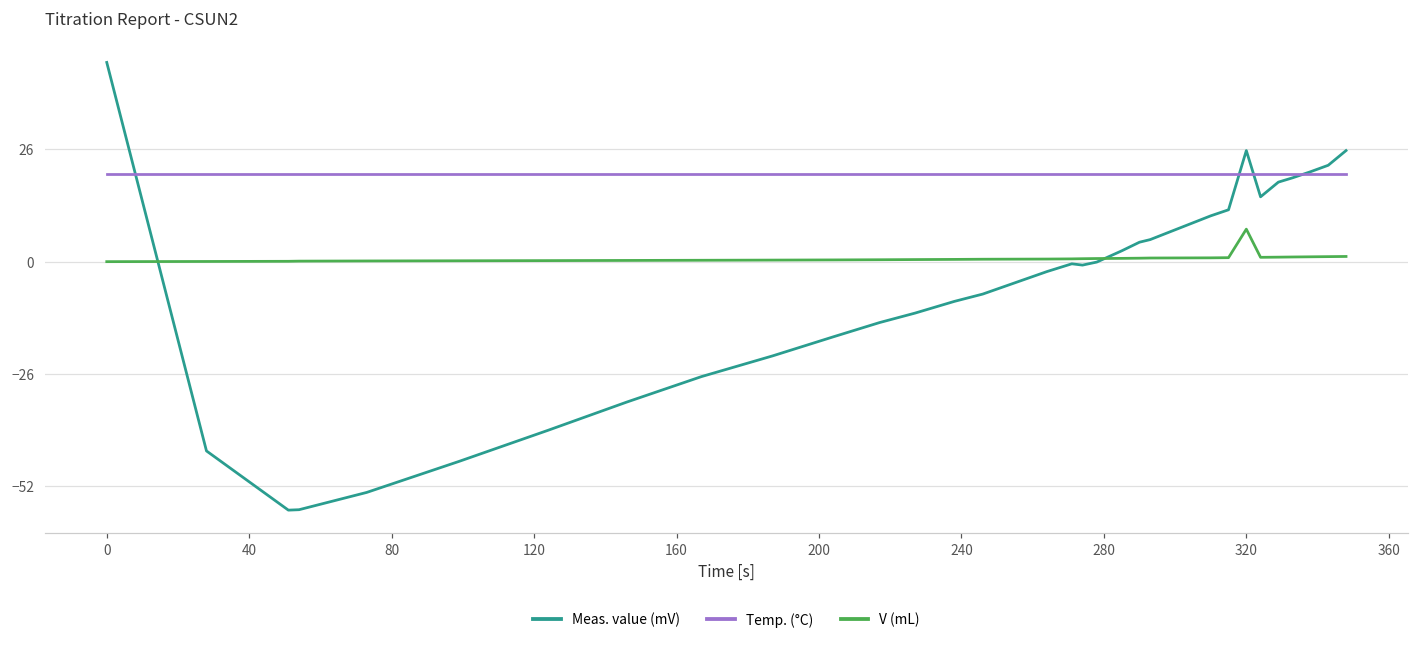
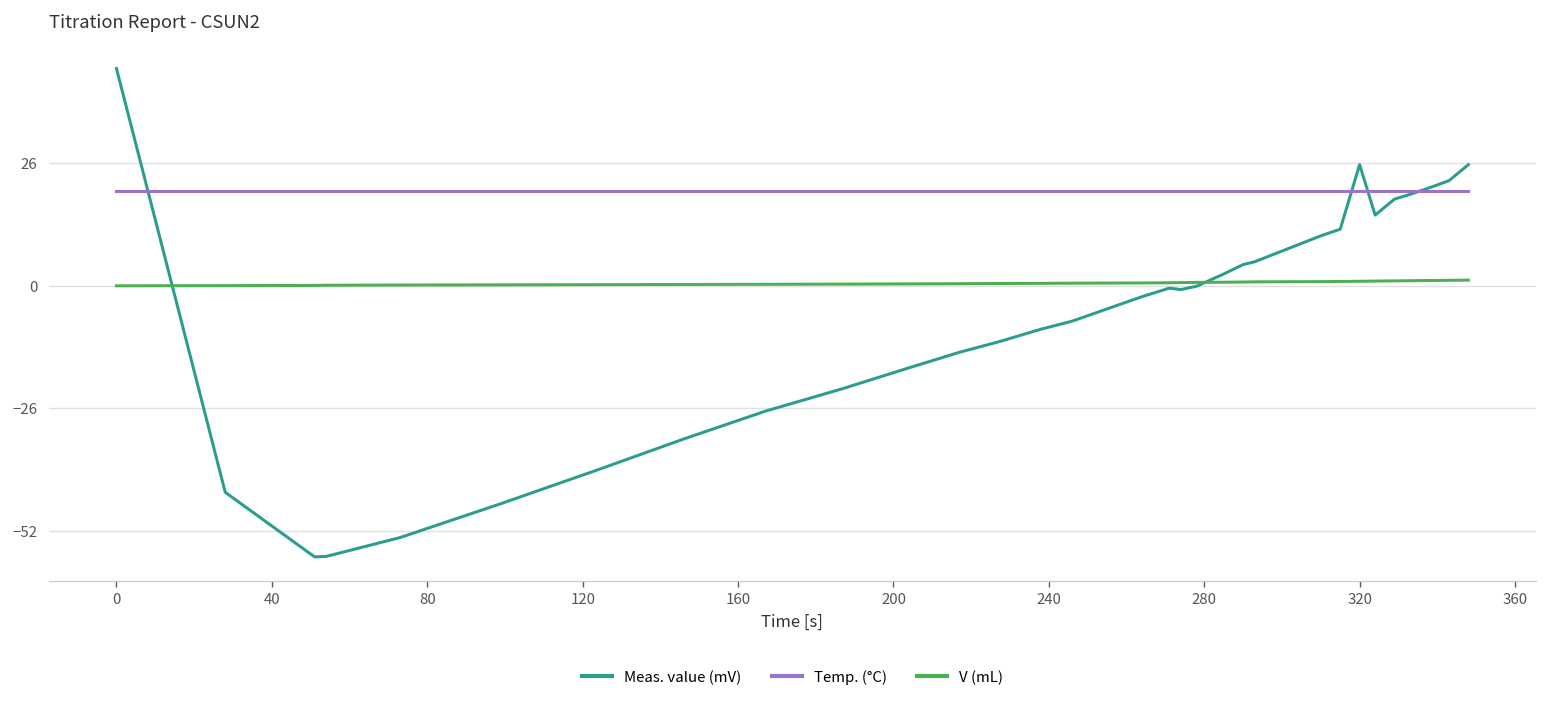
  {
    "Meas. value (mV)": {
      "0": 46,
      "320": 26
    },
    "Temp. (°C)": {
      "0": 20,
      "320": 20
    },
    "V (mL)": {
      "0": 0,
-     "320": 8
+     "320": 1
    }
  }
